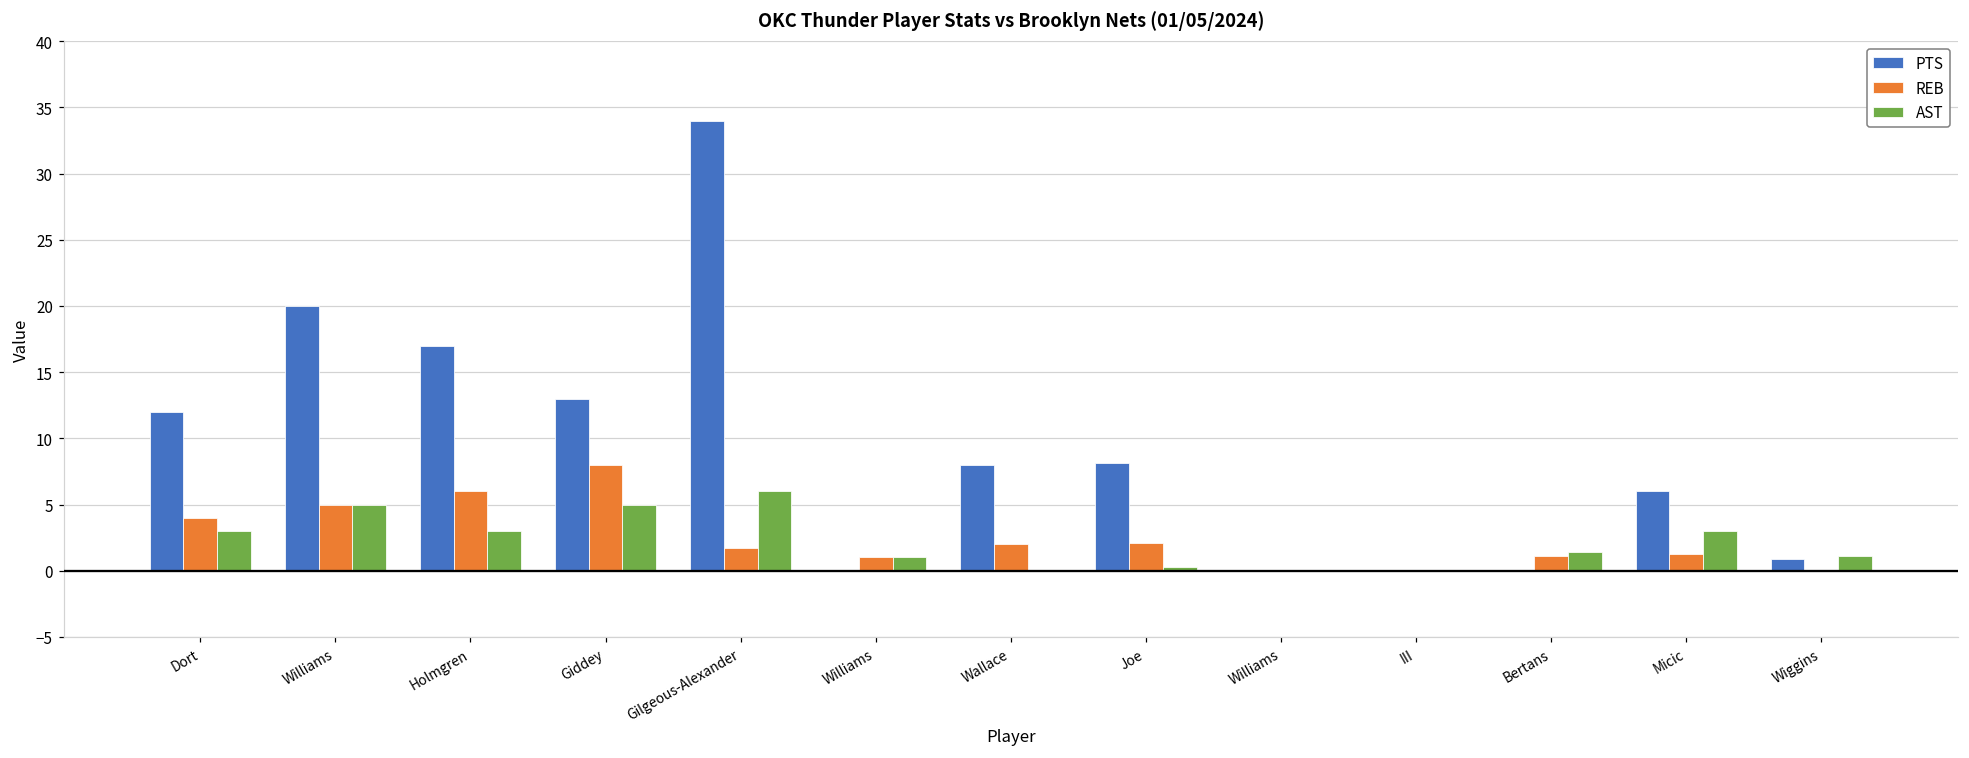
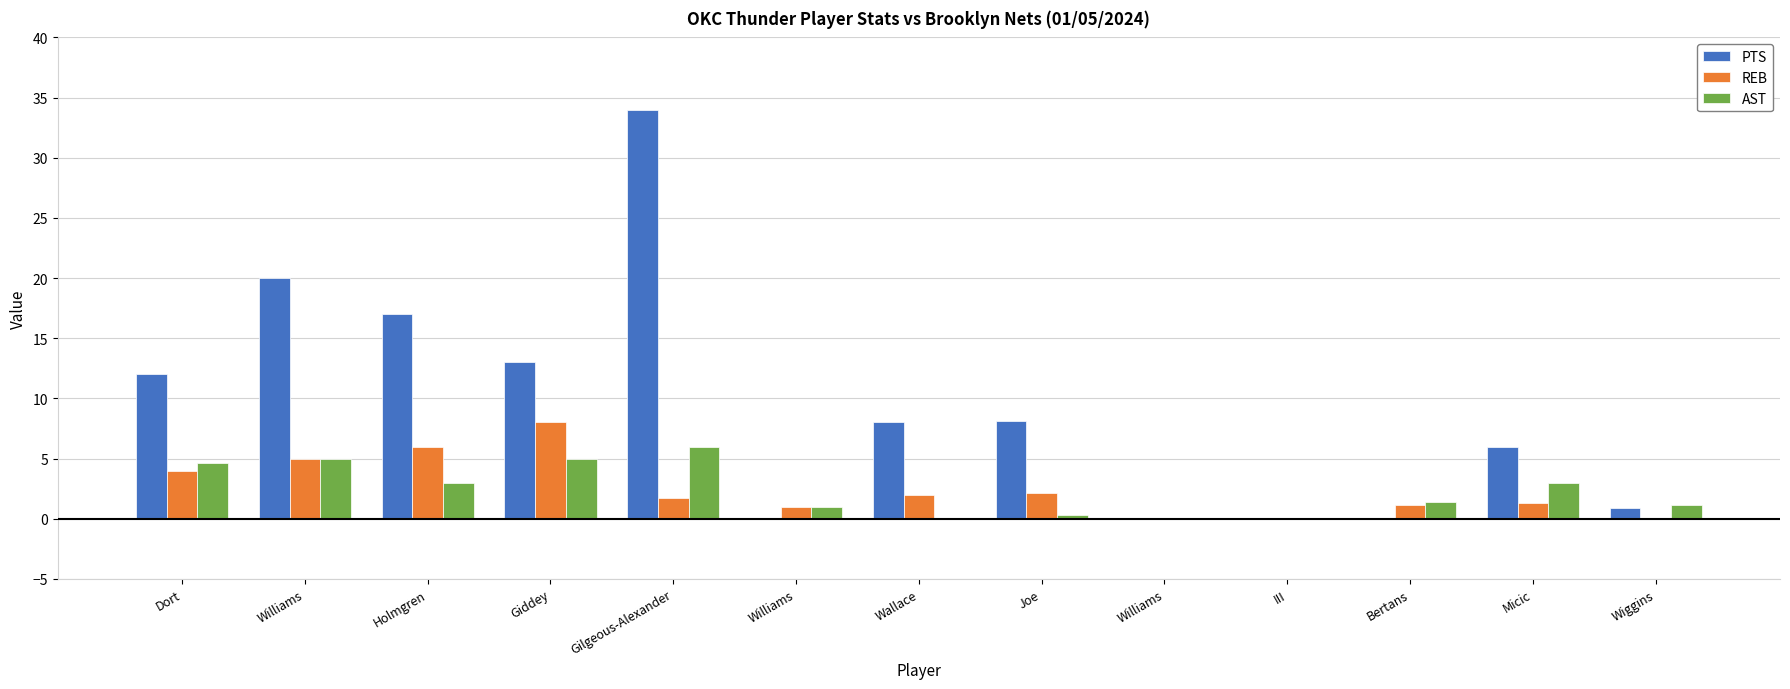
  {
    "PTS": {
      "Dort": 12.0,
      "Holmgren": 17.0,
      "Giddey": 13.0,
      "Gilgeous-Alexander": 34.0,
      "Wallace": 8.0,
      "Joe": 8.1,
      "III": 0.0,
      "Bertans": 0.0,
      "Micic": 6.0,
      "Wiggins": 0.9
    },
    "REB": {
      "Dort": 4.0,
      "Holmgren": 6.0,
      "Giddey": 8.0,
      "Gilgeous-Alexander": 1.7,
      "Wallace": 2.0,
      "Joe": 2.1,
      "III": 0.0,
      "Bertans": 1.1,
      "Micic": 1.3,
      "Wiggins": 0.0
    },
    "AST": {
-     "Dort": 3.0,
+     "Dort": 4.6,
      "Holmgren": 3.0,
      "Giddey": 5.0,
      "Gilgeous-Alexander": 6.0,
      "Wallace": 0.0,
      "Joe": 0.3,
      "III": 0.0,
      "Bertans": 1.4,
      "Micic": 3.0,
      "Wiggins": 1.1
    }
  }
